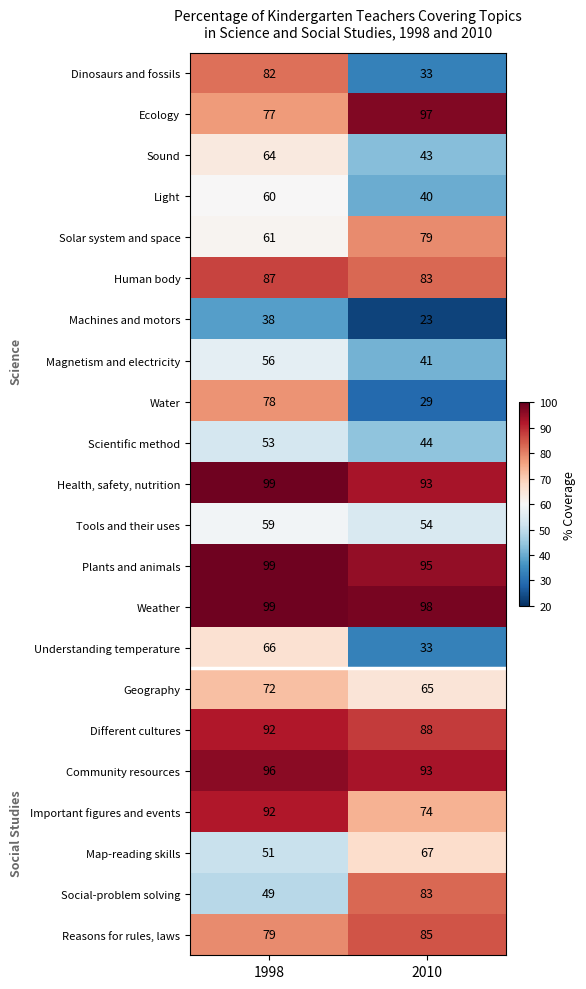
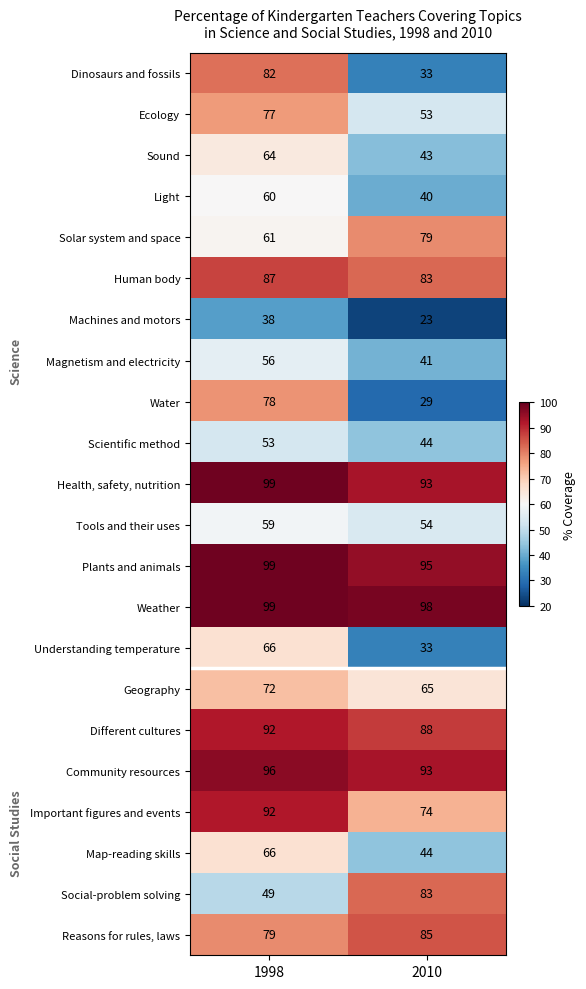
  {
    "Dinosaurs and fossils": {
      "1998": 82,
      "2010": 33
    },
    "Ecology": {
      "1998": 77,
-     "2010": 97
+     "2010": 53
    },
    "Sound": {
      "1998": 64,
      "2010": 43
    },
    "Light": {
      "1998": 60,
      "2010": 40
    },
    "Solar system and space": {
      "1998": 61,
      "2010": 79
    },
    "Human body": {
      "1998": 87,
      "2010": 83
    },
    "Machines and motors": {
      "1998": 38,
      "2010": 23
    },
    "Magnetism and electricity": {
      "1998": 56,
      "2010": 41
    },
    "Water": {
      "1998": 78,
      "2010": 29
    },
    "Scientific method": {
      "1998": 53,
      "2010": 44
    },
    "Health, safety, nutrition": {
      "1998": 99,
      "2010": 93
    },
    "Tools and their uses": {
      "1998": 59,
      "2010": 54
    },
    "Plants and animals": {
      "1998": 99,
      "2010": 95
    },
    "Weather": {
      "1998": 99,
      "2010": 98
    },
    "Understanding temperature": {
      "1998": 66,
      "2010": 33
    },
    "Geography": {
      "1998": 72,
      "2010": 65
    },
    "Different cultures": {
      "1998": 92,
      "2010": 88
    },
    "Community resources": {
      "1998": 96,
      "2010": 93
    },
    "Important figures and events": {
      "1998": 92,
      "2010": 74
    },
    "Map-reading skills": {
-     "1998": 51,
-     "2010": 67
+     "1998": 66,
+     "2010": 44
    },
    "Social-problem solving": {
      "1998": 49,
      "2010": 83
    },
    "Reasons for rules, laws": {
      "1998": 79,
      "2010": 85
    }
  }
